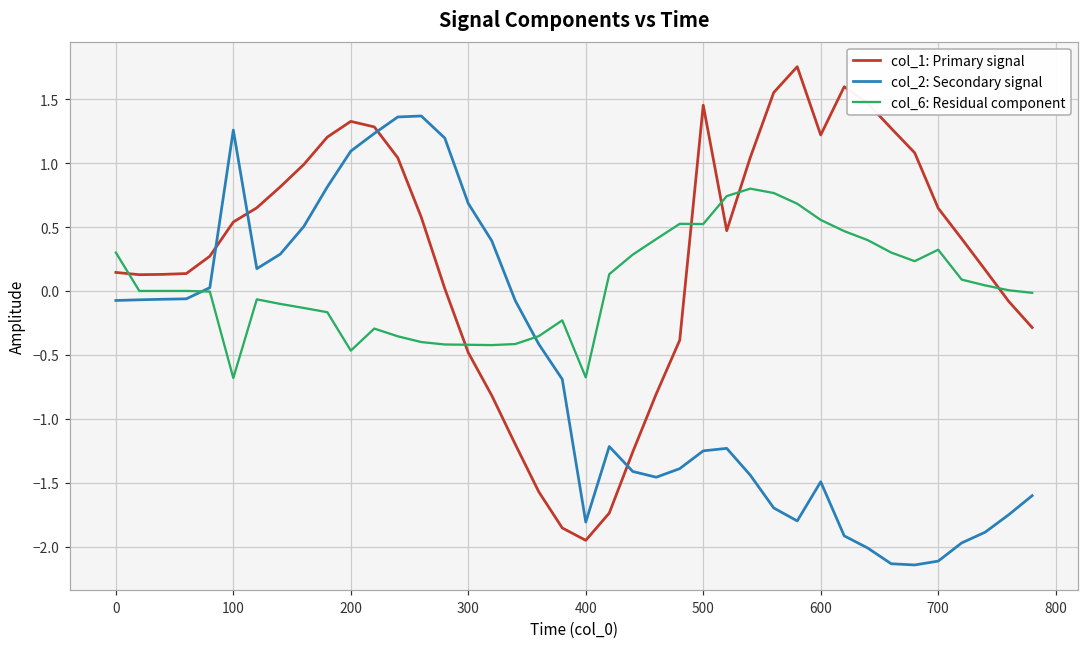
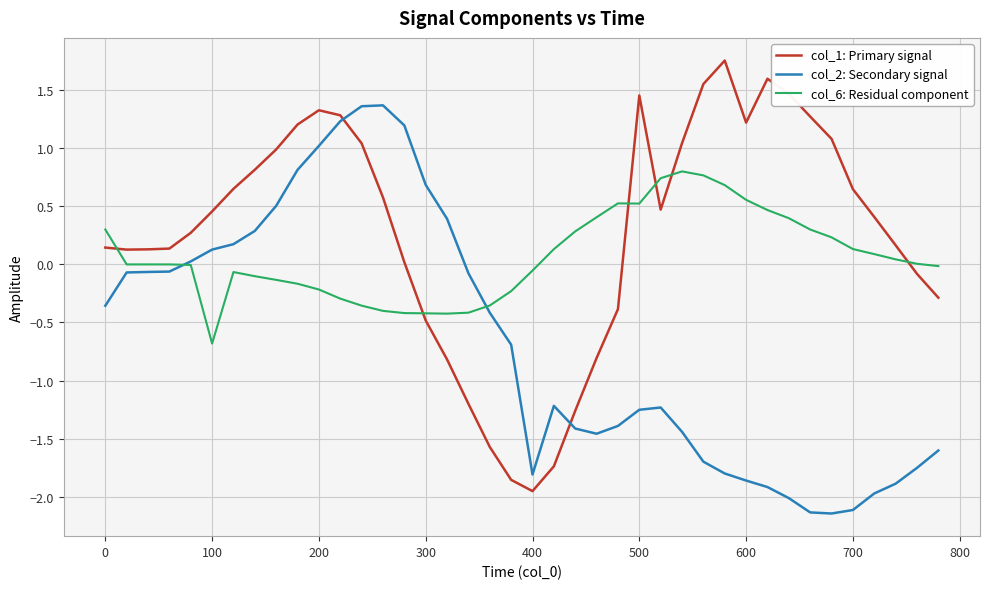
  {
    "col_1: Primary signal": {
      "0": 0.14,
-     "100": 0.54,
+     "100": 0.46,
      "200": 1.33,
      "300": -0.48,
      "400": -1.95,
      "500": 1.45,
      "600": 1.22,
      "700": 0.65
    },
    "col_2: Secondary signal": {
-     "0": -0.07,
-     "100": 1.26,
-     "200": 1.09,
+     "0": -0.36,
+     "100": 0.13,
+     "200": 1.02,
      "300": 0.68,
      "400": -1.81,
      "500": -1.25,
-     "600": -1.49,
+     "600": -1.86,
      "700": -2.11
    },
    "col_6: Residual component": {
      "0": 0.30,
      "100": -0.68,
-     "200": -0.47,
+     "200": -0.22,
      "300": -0.42,
-     "400": -0.68,
+     "400": -0.05,
      "500": 0.52,
      "600": 0.56,
-     "700": 0.32
+     "700": 0.13
    }
  }
